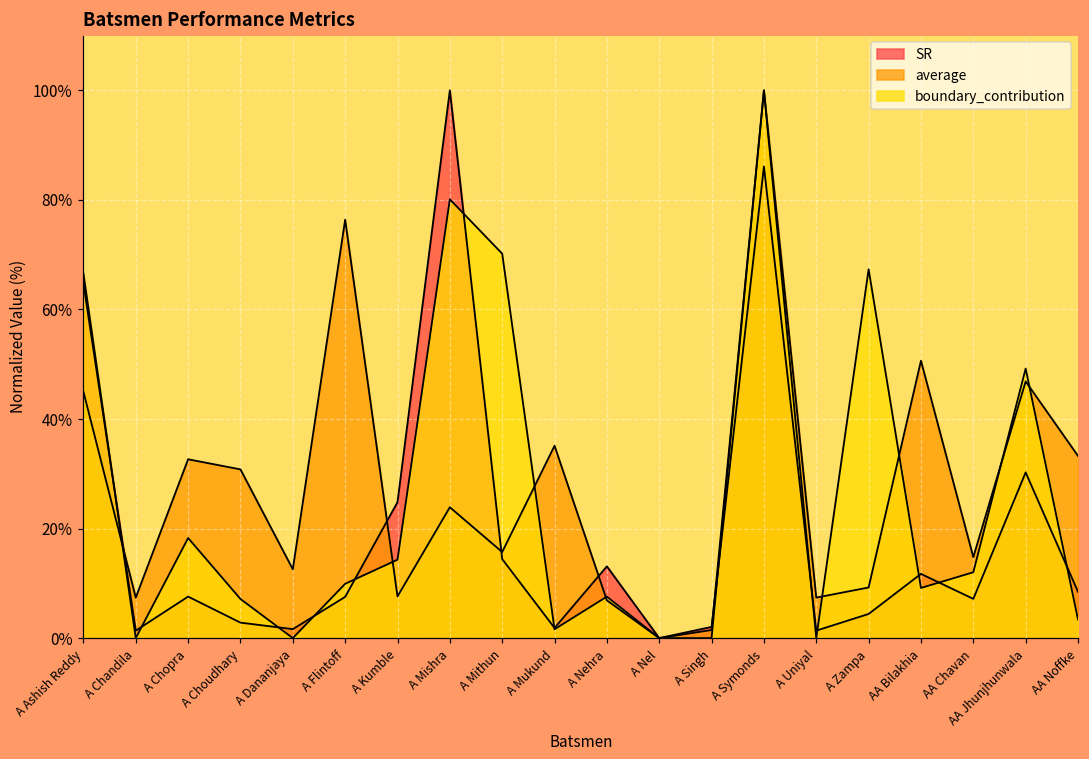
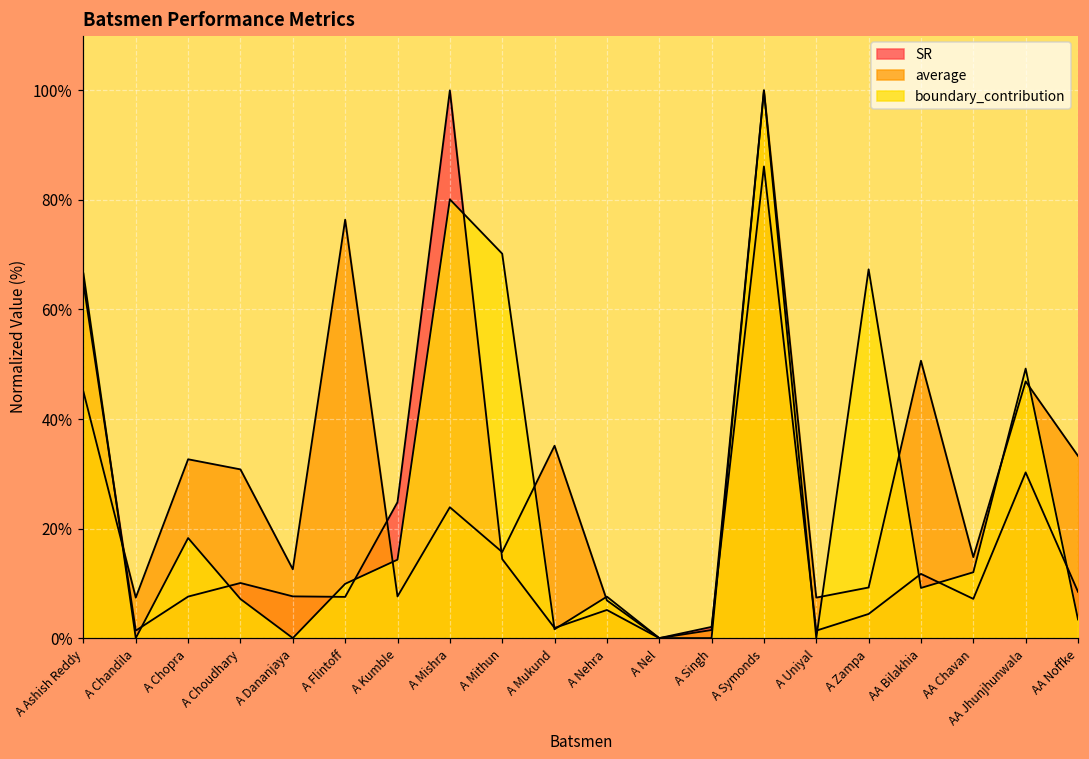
  {
    "SR": {
      "A Ashish Reddy": "65%",
      "A Chandila": "1%",
      "A Chopra": "8%",
-     "A Choudhary": "3%",
-     "A Dananjaya": "2%",
+     "A Choudhary": "10%",
+     "A Dananjaya": "8%",
      "A Flintoff": "8%",
      "A Kumble": "25%",
      "A Mishra": "100%",
      "A Mithun": "14%",
-     "A Nehra": "13%",
+     "A Nehra": "5%",
      "A Singh": "2%",
      "A Symonds": "86%",
      "A Uniyal": "1%",
      "A Zampa": "4%",
      "AA Bilakhia": "12%",
      "AA Chavan": "7%",
      "AA Jhunjhunwala": "30%",
      "AA Noffke": "8%"
    },
    "average": {
      "A Ashish Reddy": "45%",
      "A Chandila": "7%",
      "A Chopra": "33%",
      "A Choudhary": "31%",
      "A Dananjaya": "13%",
      "A Flintoff": "76%",
      "A Kumble": "8%",
      "A Mishra": "24%",
      "A Mithun": "16%",
      "A Mukund": "35%",
      "A Nehra": "7%",
      "A Singh": "1%",
      "A Uniyal": "7%",
      "A Zampa": "9%",
      "AA Bilakhia": "51%",
      "AA Chavan": "15%",
      "AA Jhunjhunwala": "47%",
      "AA Noffke": "33%"
    },
    "boundary_contribution": {
      "A Ashish Reddy": "67%",
      "A Chandila": "0%",
      "A Chopra": "18%",
      "A Choudhary": "7%",
      "A Dananjaya": "0%",
      "A Flintoff": "10%",
      "A Kumble": "14%",
      "A Mishra": "80%",
      "A Mithun": "70%",
      "A Nehra": "8%",
      "A Singh": "0%",
      "A Uniyal": "0%",
      "A Zampa": "67%",
      "AA Bilakhia": "9%",
      "AA Chavan": "12%",
      "AA Jhunjhunwala": "49%",
      "AA Noffke": "3%"
    }
  }
